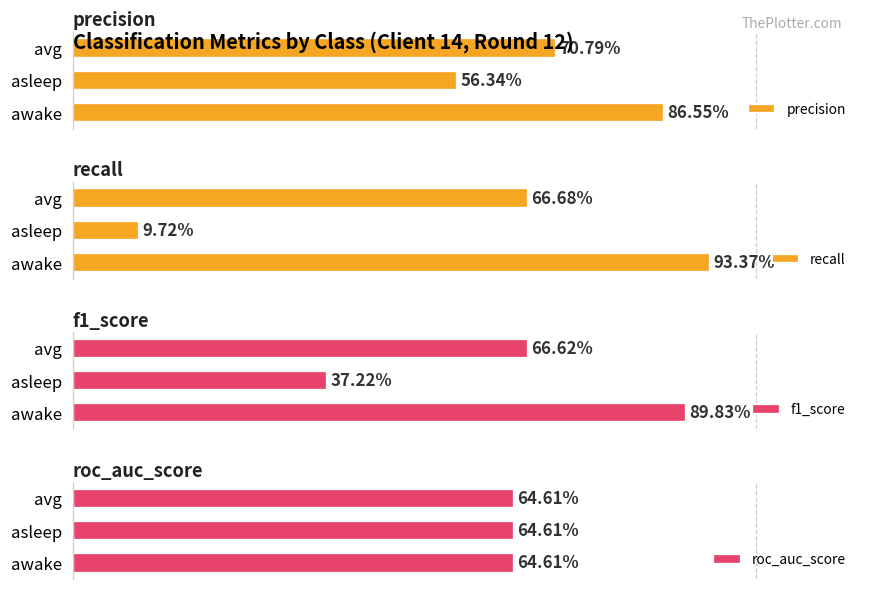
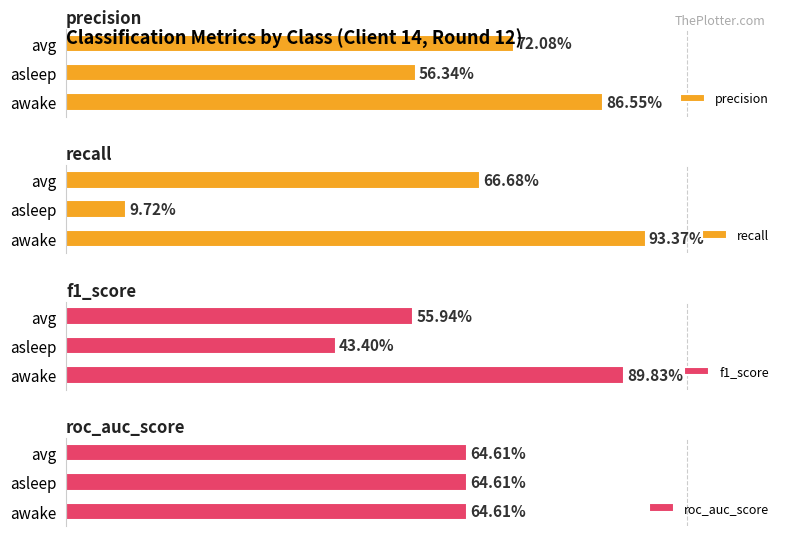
  {
    "precision": {
-     "avg": "70.79%",
+     "avg": "72.08%",
      "asleep": "56.34%",
      "awake": "86.55%"
    },
    "recall": {
      "avg": "66.68%",
      "asleep": "9.72%",
      "awake": "93.37%"
    },
    "f1_score": {
-     "avg": "66.62%",
-     "asleep": "37.22%",
+     "avg": "55.94%",
+     "asleep": "43.40%",
      "awake": "89.83%"
    },
    "roc_auc_score": {
      "avg": "64.61%",
      "asleep": "64.61%",
      "awake": "64.61%"
    }
  }
